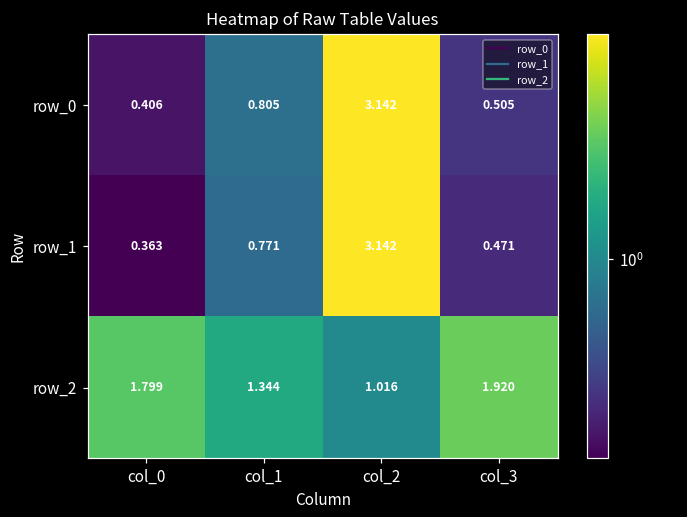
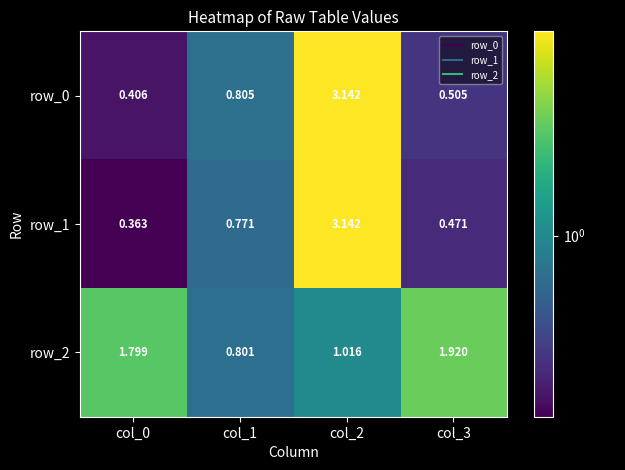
  {
    "row_0": {
      "col_0": 0.406,
      "col_1": 0.805,
      "col_2": 3.142,
      "col_3": 0.505
    },
    "row_1": {
      "col_0": 0.363,
      "col_1": 0.771,
      "col_2": 3.142,
      "col_3": 0.471
    },
    "row_2": {
      "col_0": 1.799,
-     "col_1": 1.344,
+     "col_1": 0.801,
      "col_2": 1.016,
      "col_3": 1.920
    }
  }
